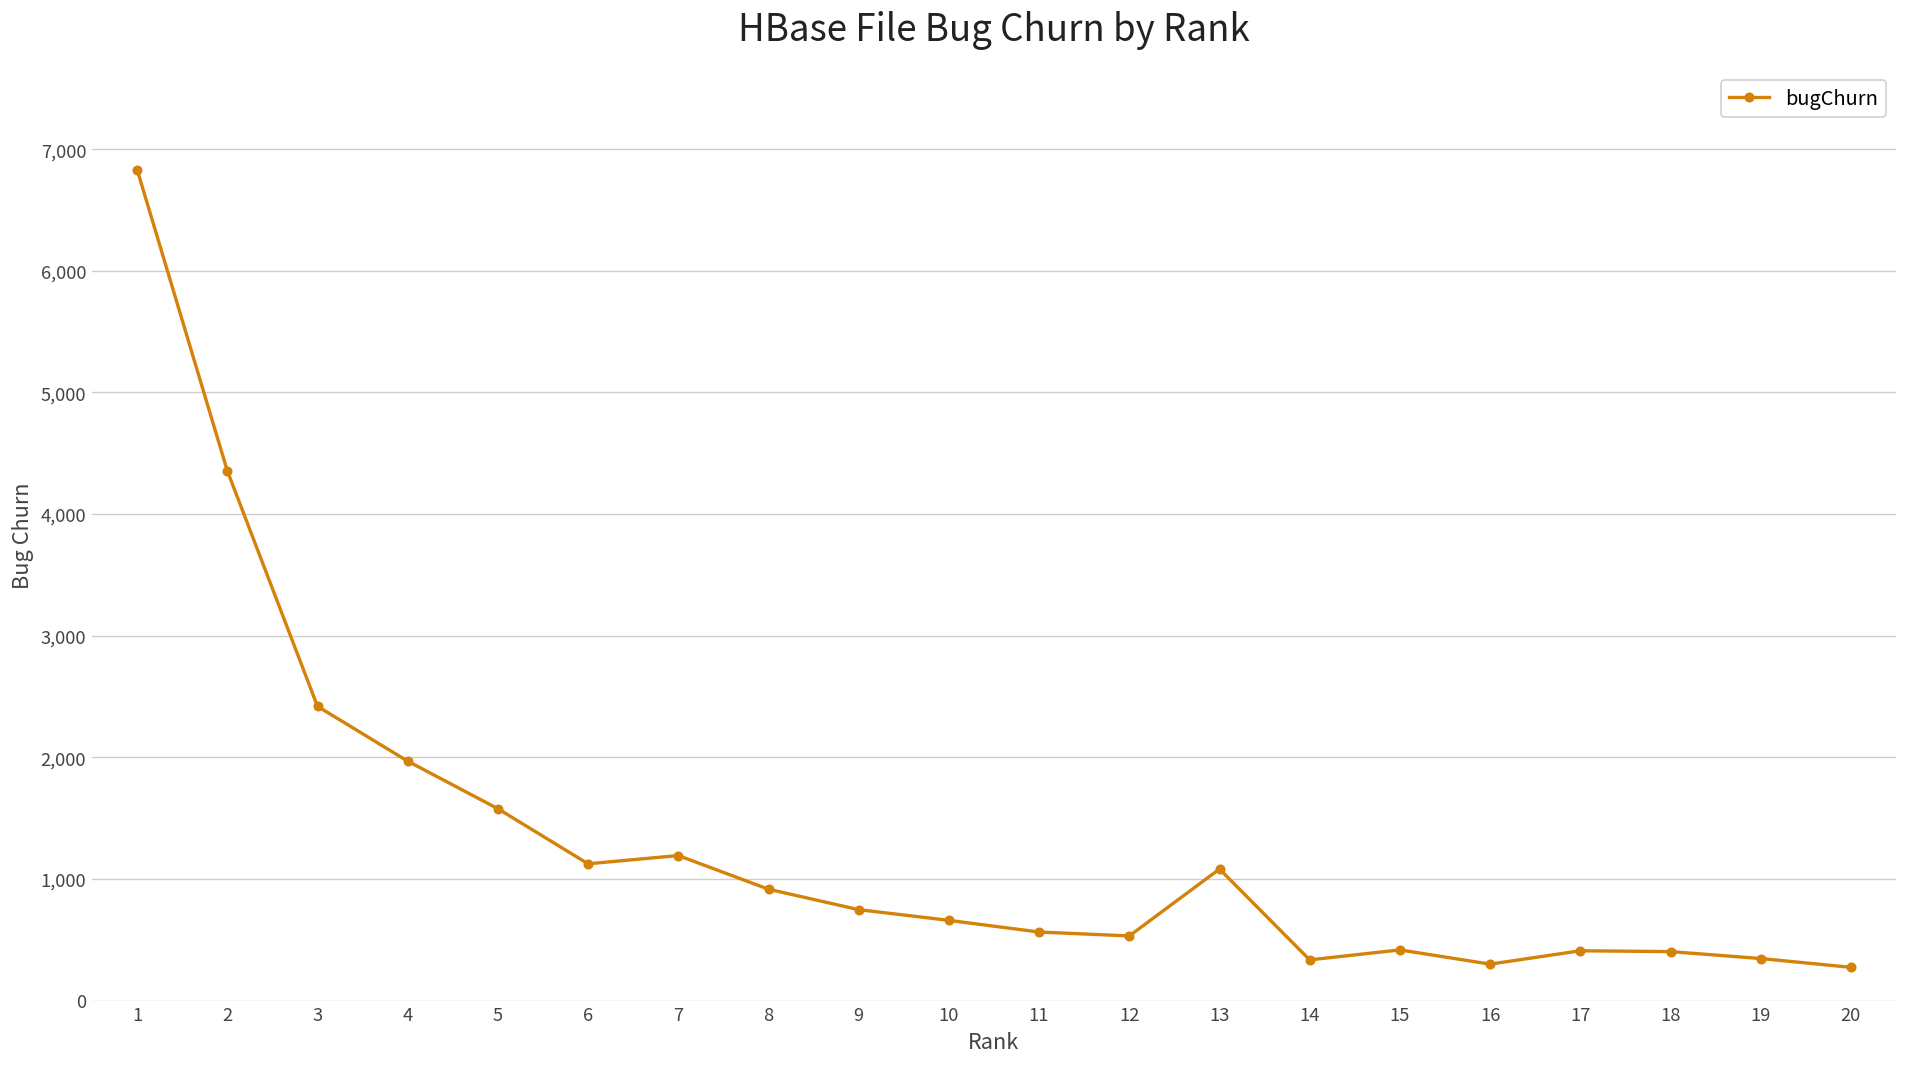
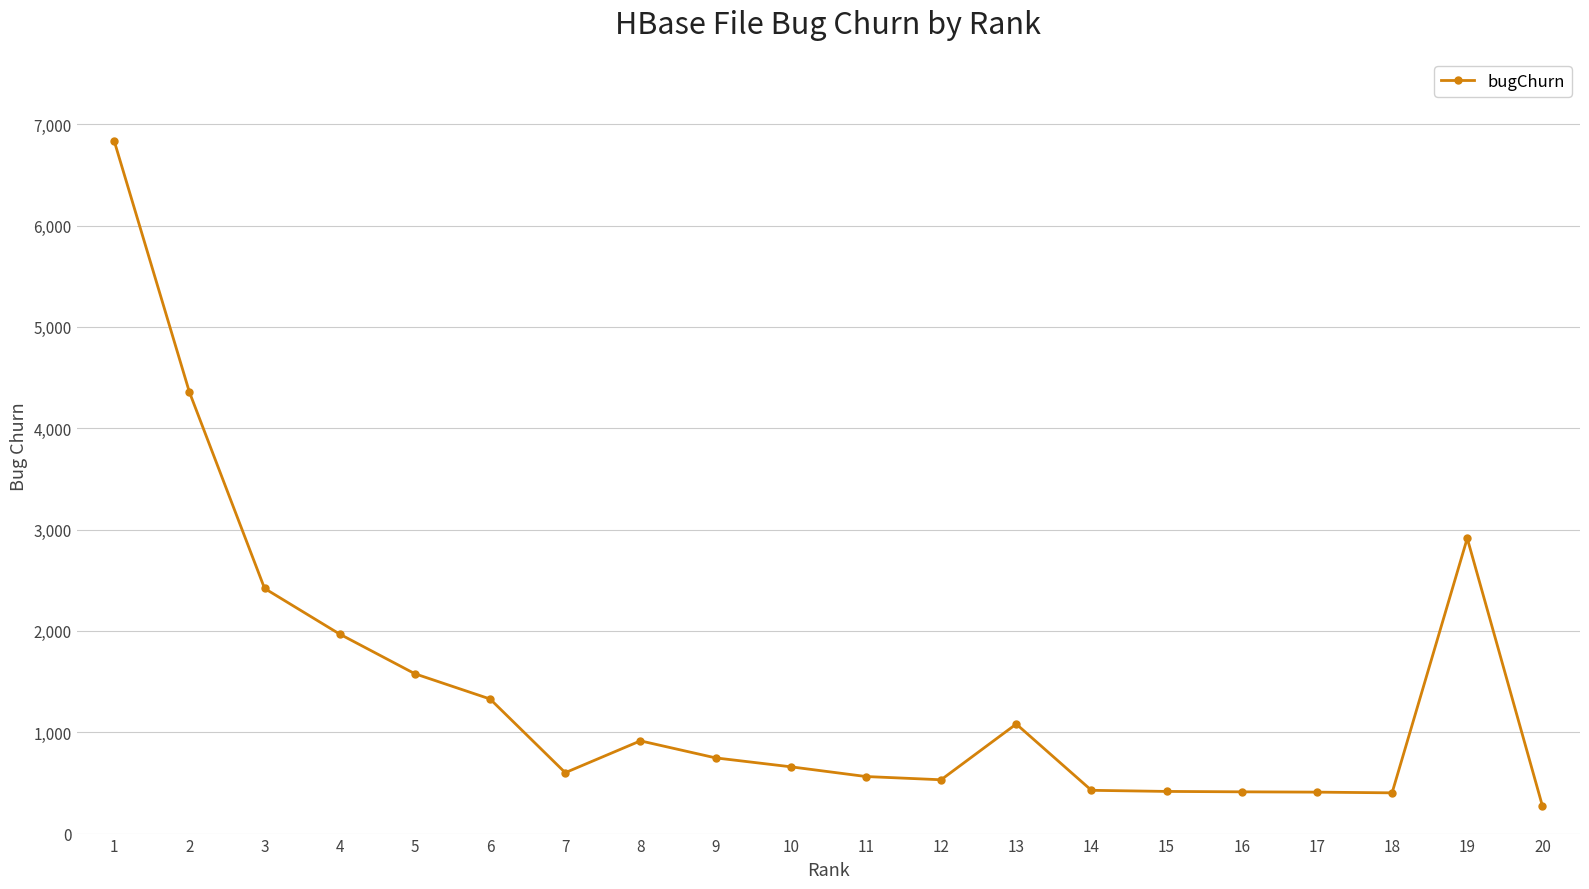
  {
    "1": "6,830",
    "2": "4,360",
    "3": "2,420",
    "4": "1,970",
    "5": "1,580",
-   "6": "1,120",
-   "7": "1,190",
+   "6": "1,330",
+   "7": "600",
    "8": "920",
    "9": "750",
    "10": "660",
    "11": "560",
    "12": "530",
    "13": "1,080",
-   "14": "330",
+   "14": "430",
    "15": "420",
-   "16": "300",
+   "16": "410",
    "17": "410",
    "18": "400",
-   "19": "350",
+   "19": "2,910",
    "20": "270"
  }
